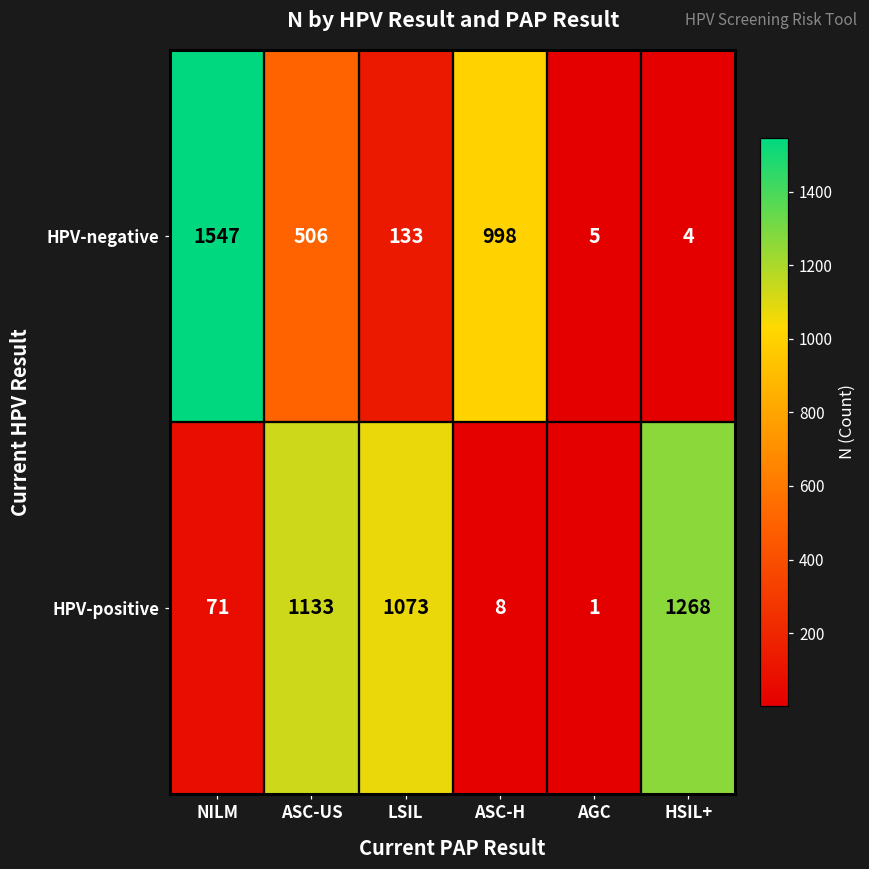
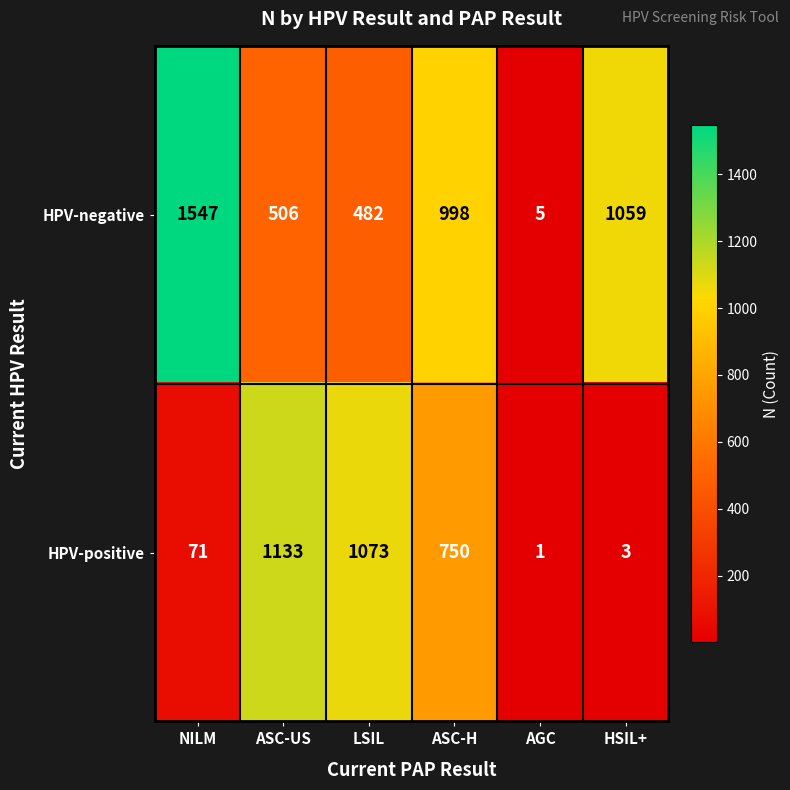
  {
    "HPV-negative": {
      "NILM": 1547,
      "ASC-US": 506,
-     "LSIL": 133,
+     "LSIL": 482,
      "ASC-H": 998,
      "AGC": 5,
-     "HSIL+": 4
+     "HSIL+": 1059
    },
    "HPV-positive": {
      "NILM": 71,
      "ASC-US": 1133,
      "LSIL": 1073,
-     "ASC-H": 8,
+     "ASC-H": 750,
      "AGC": 1,
-     "HSIL+": 1268
+     "HSIL+": 3
    }
  }
